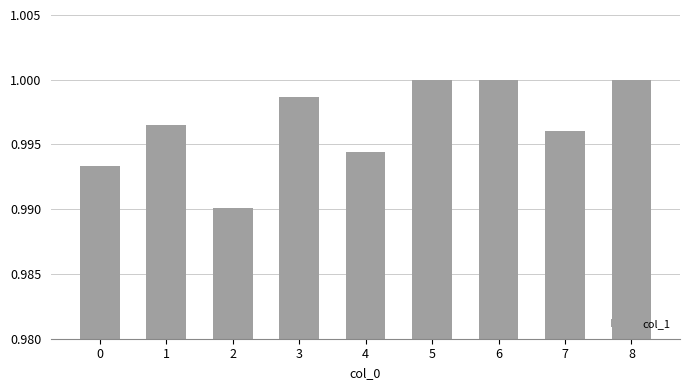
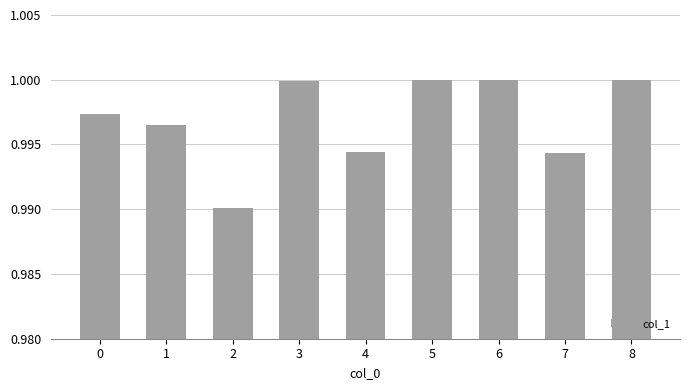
  {
-   "0": 0.9933,
+   "0": 0.9974,
    "1": 0.9965,
    "2": 0.9901,
-   "3": 0.9987,
+   "3": 0.9999,
    "4": 0.9944,
    "5": 1.0000,
    "6": 1.0000,
-   "7": 0.9960,
+   "7": 0.9943,
    "8": 1.0000
  }
